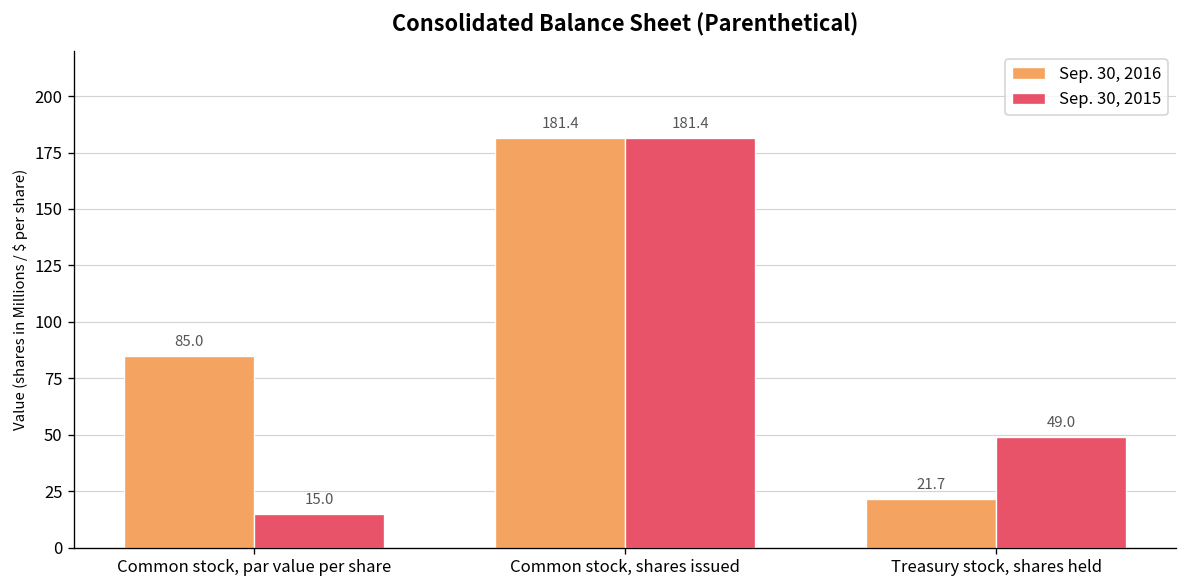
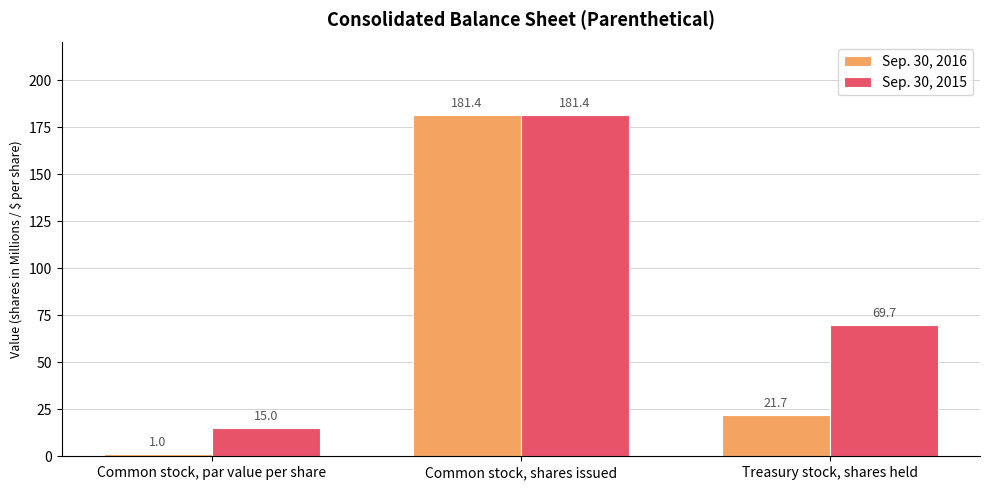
  {
    "Sep. 30, 2016": {
-     "Common stock, par value per share": 85.0,
+     "Common stock, par value per share": 1.0,
      "Common stock, shares issued": 181.4,
      "Treasury stock, shares held": 21.7
    },
    "Sep. 30, 2015": {
      "Common stock, par value per share": 15.0,
      "Common stock, shares issued": 181.4,
-     "Treasury stock, shares held": 49.0
+     "Treasury stock, shares held": 69.7
    }
  }
